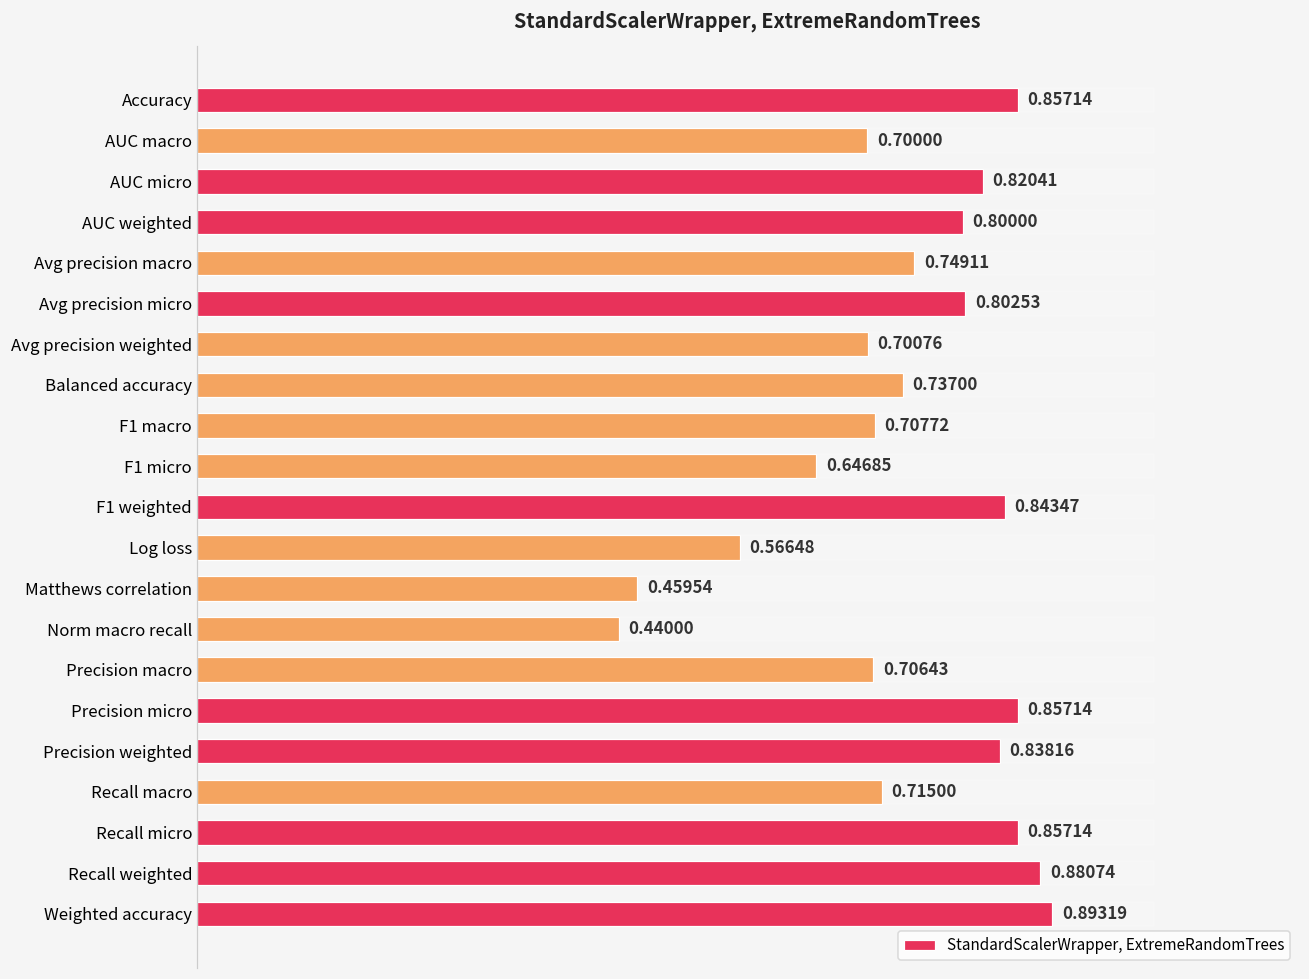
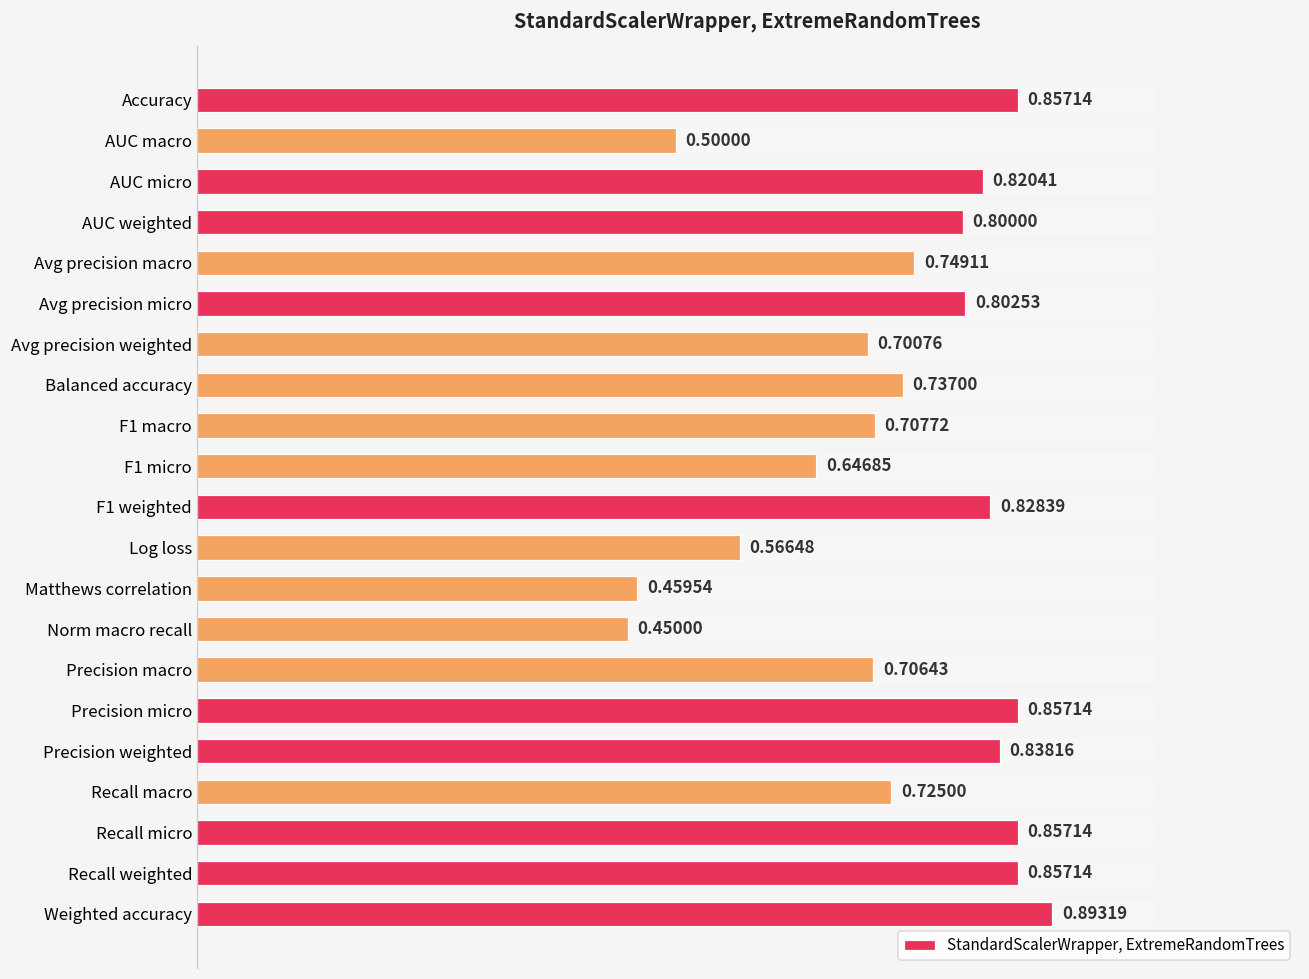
  {
    "Accuracy": 0.85714,
-   "AUC macro": 0.70000,
+   "AUC macro": 0.50000,
    "AUC micro": 0.82041,
    "AUC weighted": 0.80000,
    "Avg precision macro": 0.74911,
    "Avg precision micro": 0.80253,
    "Avg precision weighted": 0.70076,
    "Balanced accuracy": 0.73700,
    "F1 macro": 0.70772,
    "F1 micro": 0.64685,
-   "F1 weighted": 0.84347,
+   "F1 weighted": 0.82839,
    "Log loss": 0.56648,
    "Matthews correlation": 0.45954,
-   "Norm macro recall": 0.44000,
+   "Norm macro recall": 0.45000,
    "Precision macro": 0.70643,
    "Precision micro": 0.85714,
    "Precision weighted": 0.83816,
-   "Recall macro": 0.71500,
+   "Recall macro": 0.72500,
    "Recall micro": 0.85714,
-   "Recall weighted": 0.88074,
+   "Recall weighted": 0.85714,
    "Weighted accuracy": 0.89319
  }
